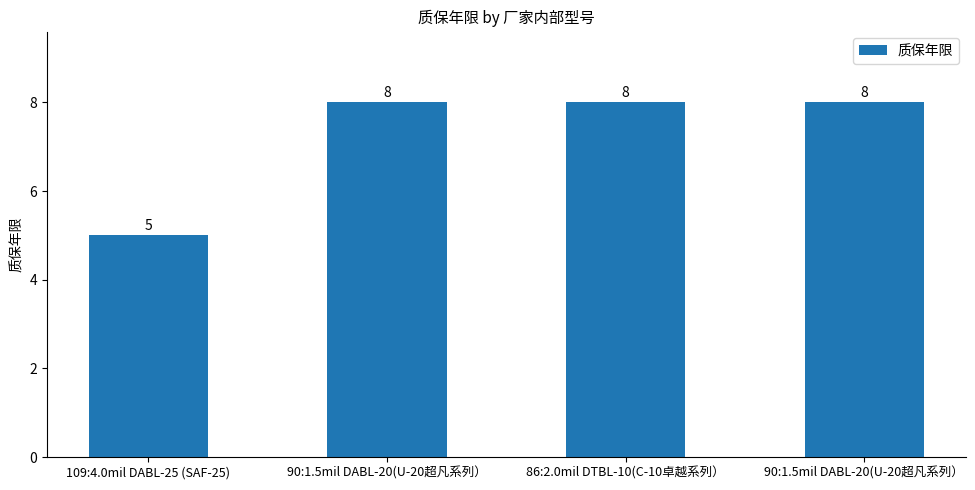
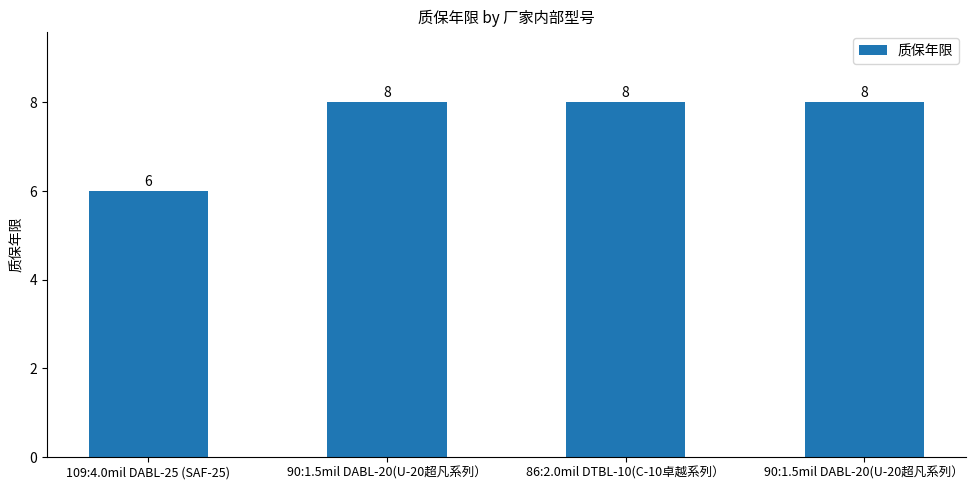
  {
-   "109:4.0mil DABL-25 (SAF-25)": 5,
+   "109:4.0mil DABL-25 (SAF-25)": 6,
    "86:2.0mil DTBL-10(C-10卓越系列）": 8
  }
